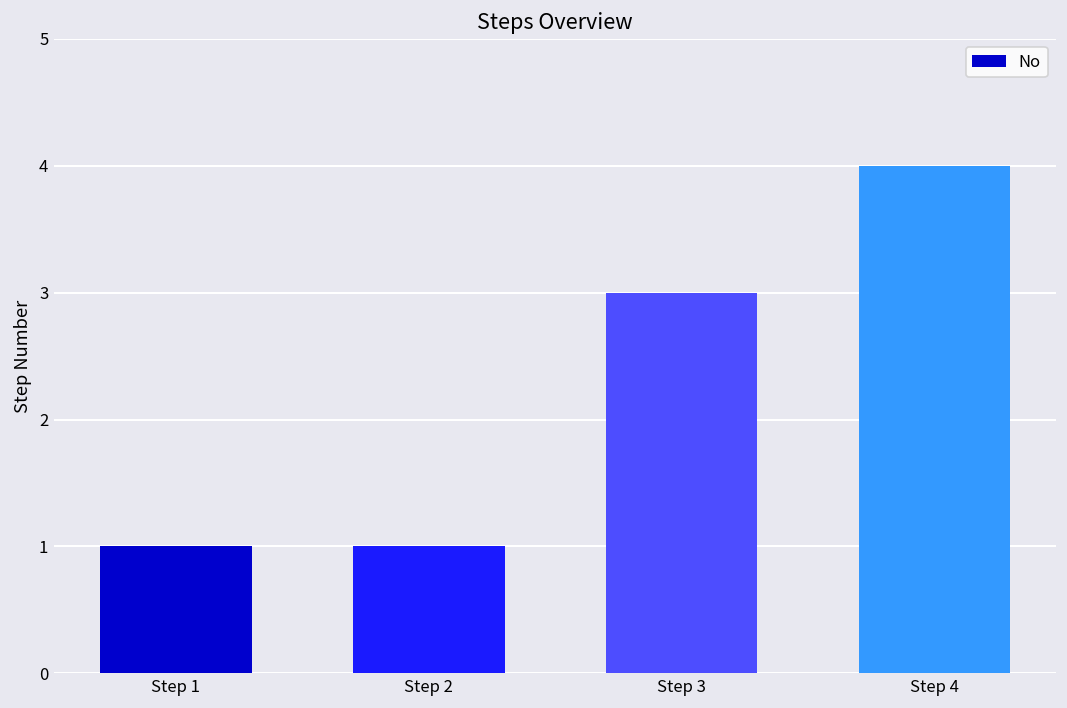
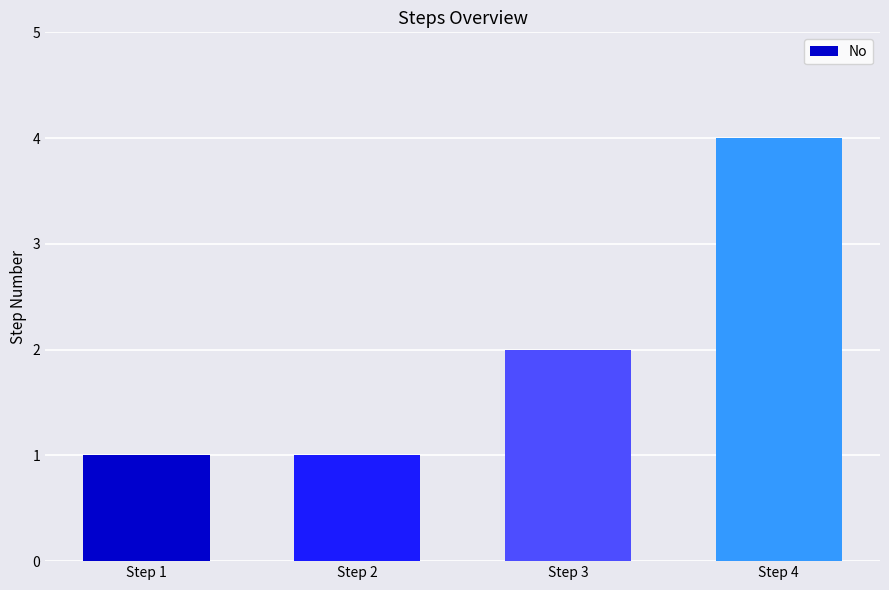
  {
    "Step 1": 1,
    "Step 2": 1,
-   "Step 3": 3,
+   "Step 3": 2,
    "Step 4": 4
  }
